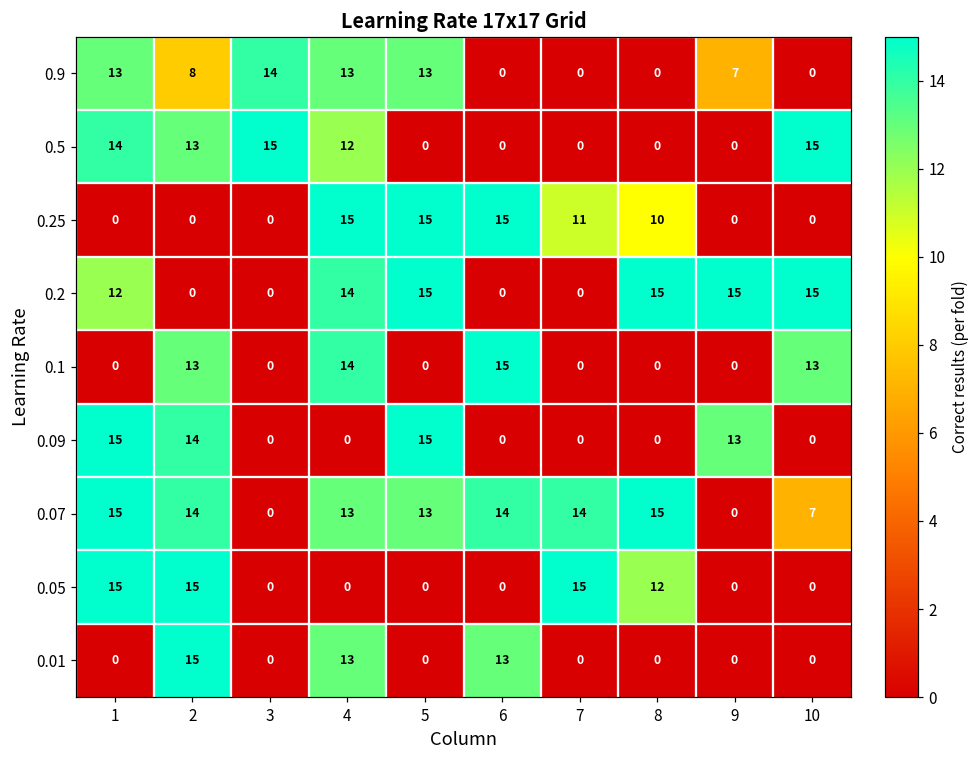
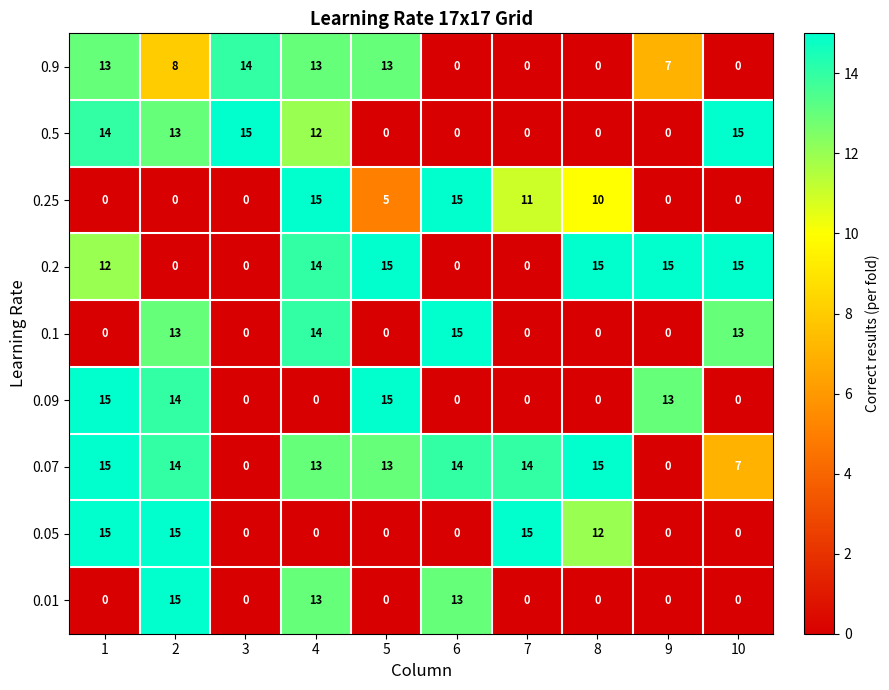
  {
    "0.9": {
      "1": 13,
      "2": 8,
      "3": 14,
      "4": 13,
      "5": 13,
      "6": 0,
      "7": 0,
      "8": 0,
      "9": 7,
      "10": 0
    },
    "0.5": {
      "1": 14,
      "2": 13,
      "3": 15,
      "4": 12,
      "5": 0,
      "6": 0,
      "7": 0,
      "8": 0,
      "9": 0,
      "10": 15
    },
    "0.25": {
      "1": 0,
      "2": 0,
      "3": 0,
      "4": 15,
-     "5": 15,
+     "5": 5,
      "6": 15,
      "7": 11,
      "8": 10,
      "9": 0,
      "10": 0
    },
    "0.2": {
      "1": 12,
      "2": 0,
      "3": 0,
      "4": 14,
      "5": 15,
      "6": 0,
      "7": 0,
      "8": 15,
      "9": 15,
      "10": 15
    },
    "0.1": {
      "1": 0,
      "2": 13,
      "3": 0,
      "4": 14,
      "5": 0,
      "6": 15,
      "7": 0,
      "8": 0,
      "9": 0,
      "10": 13
    },
    "0.09": {
      "1": 15,
      "2": 14,
      "3": 0,
      "4": 0,
      "5": 15,
      "6": 0,
      "7": 0,
      "8": 0,
      "9": 13,
      "10": 0
    },
    "0.07": {
      "1": 15,
      "2": 14,
      "3": 0,
      "4": 13,
      "5": 13,
      "6": 14,
      "7": 14,
      "8": 15,
      "9": 0,
      "10": 7
    },
    "0.05": {
      "1": 15,
      "2": 15,
      "3": 0,
      "4": 0,
      "5": 0,
      "6": 0,
      "7": 15,
      "8": 12,
      "9": 0,
      "10": 0
    },
    "0.01": {
      "1": 0,
      "2": 15,
      "3": 0,
      "4": 13,
      "5": 0,
      "6": 13,
      "7": 0,
      "8": 0,
      "9": 0,
      "10": 0
    }
  }
